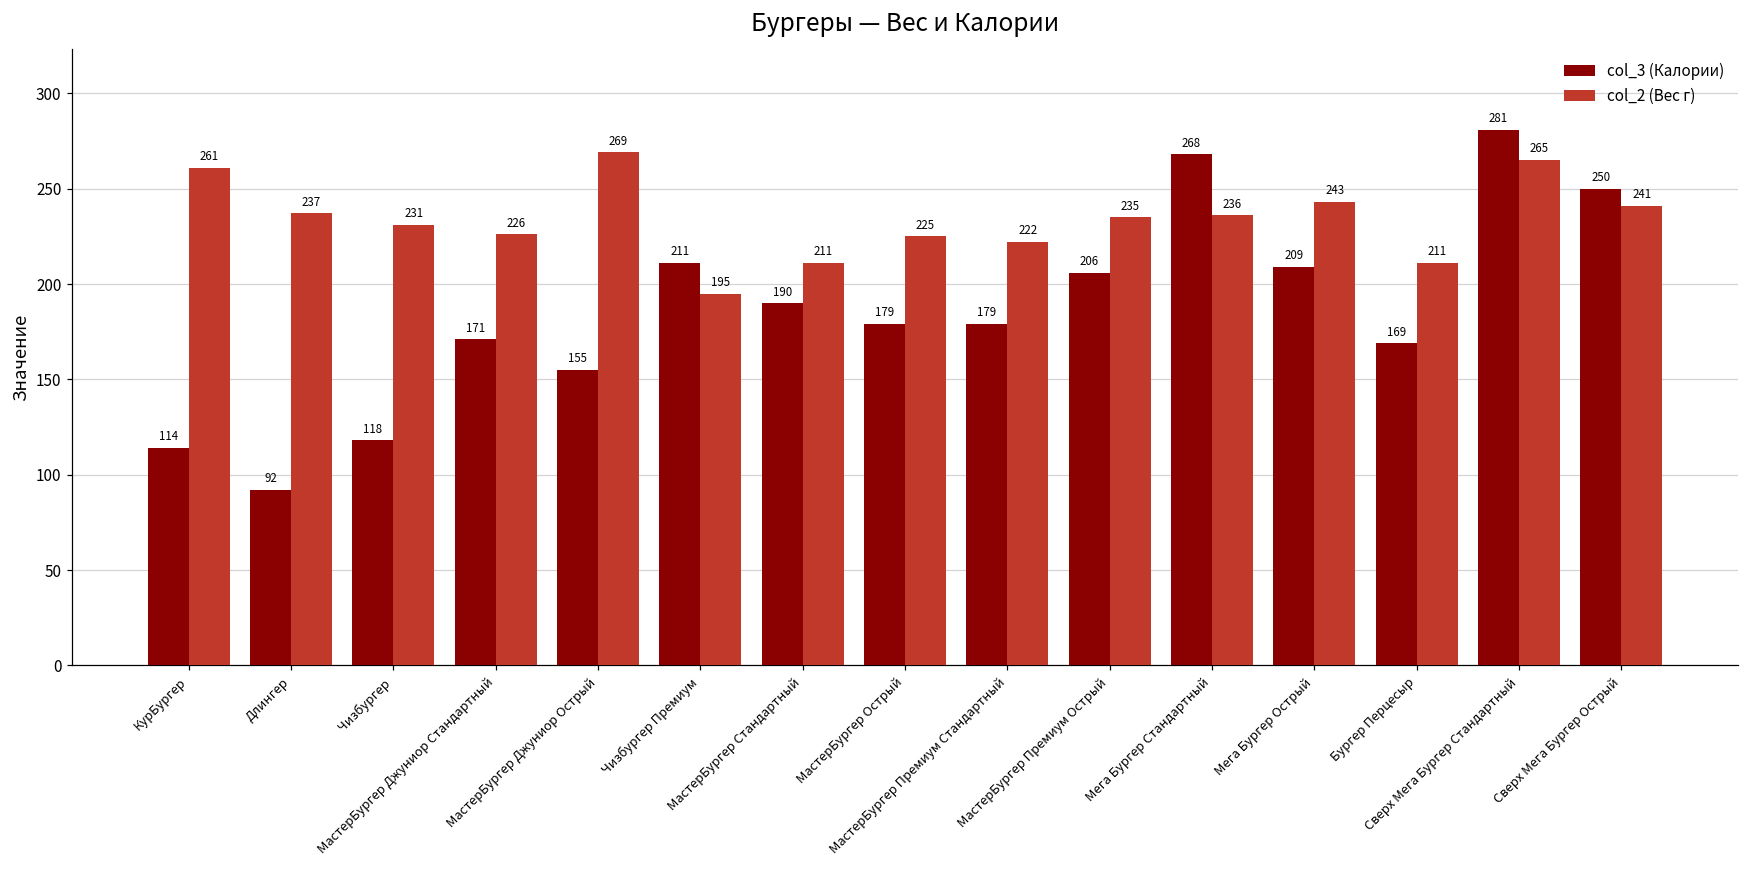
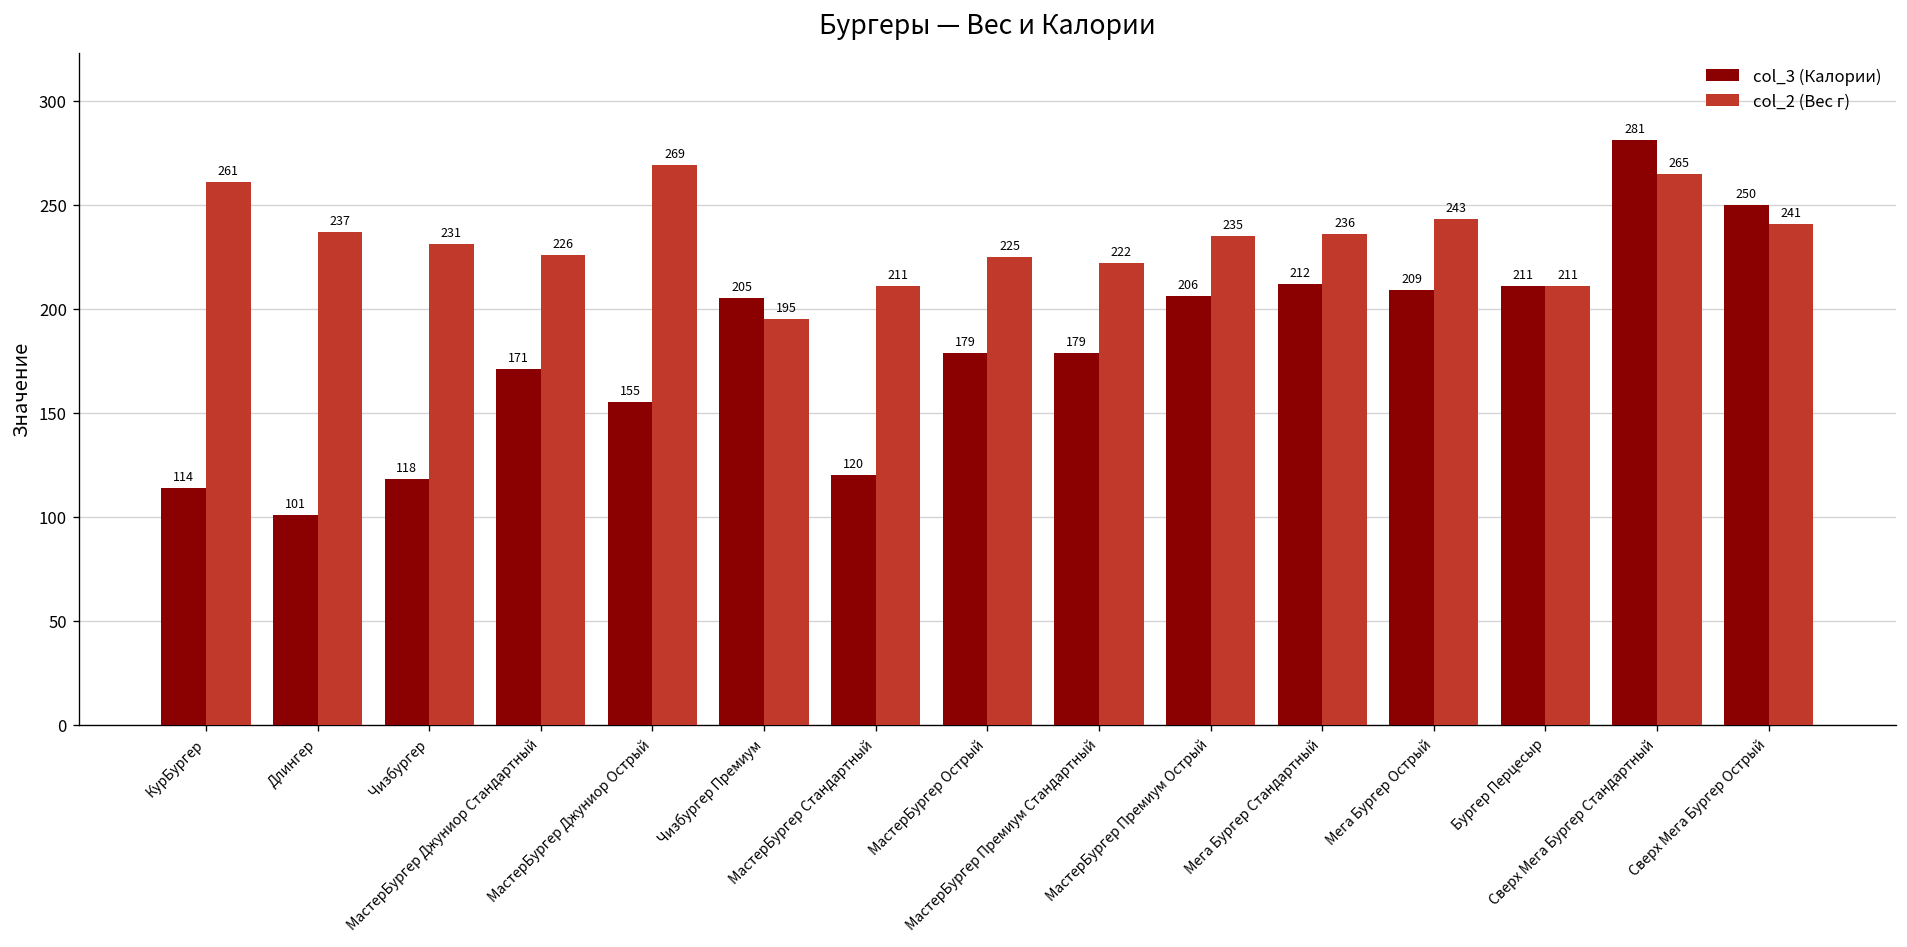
  {
    "col_3 (Калории)": {
      "КурБургер": 114,
-     "Длингер": 92,
+     "Длингер": 101,
      "Чизбургер": 118,
      "МастерБургер Джуниор Стандартный": 171,
      "МастерБургер Джуниор Острый": 155,
-     "Чизбургер Премиум": 211,
-     "МастерБургер Стандартный": 190,
+     "Чизбургер Премиум": 205,
+     "МастерБургер Стандартный": 120,
      "МастерБургер Острый": 179,
      "МастерБургер Премиум Стандартный": 179,
      "МастерБургер Премиум Острый": 206,
-     "Мега Бургер Стандартный": 268,
+     "Мега Бургер Стандартный": 212,
      "Мега Бургер Острый": 209,
-     "Бургер Перцесыр": 169,
+     "Бургер Перцесыр": 211,
      "Сверх Мега Бургер Стандартный": 281,
      "Сверх Мега Бургер Острый": 250
    },
    "col_2 (Вес г)": {
      "КурБургер": 261,
      "Длингер": 237,
      "Чизбургер": 231,
      "МастерБургер Джуниор Стандартный": 226,
      "МастерБургер Джуниор Острый": 269,
      "Чизбургер Премиум": 195,
      "МастерБургер Стандартный": 211,
      "МастерБургер Острый": 225,
      "МастерБургер Премиум Стандартный": 222,
      "МастерБургер Премиум Острый": 235,
      "Мега Бургер Стандартный": 236,
      "Мега Бургер Острый": 243,
      "Бургер Перцесыр": 211,
      "Сверх Мега Бургер Стандартный": 265,
      "Сверх Мега Бургер Острый": 241
    }
  }
